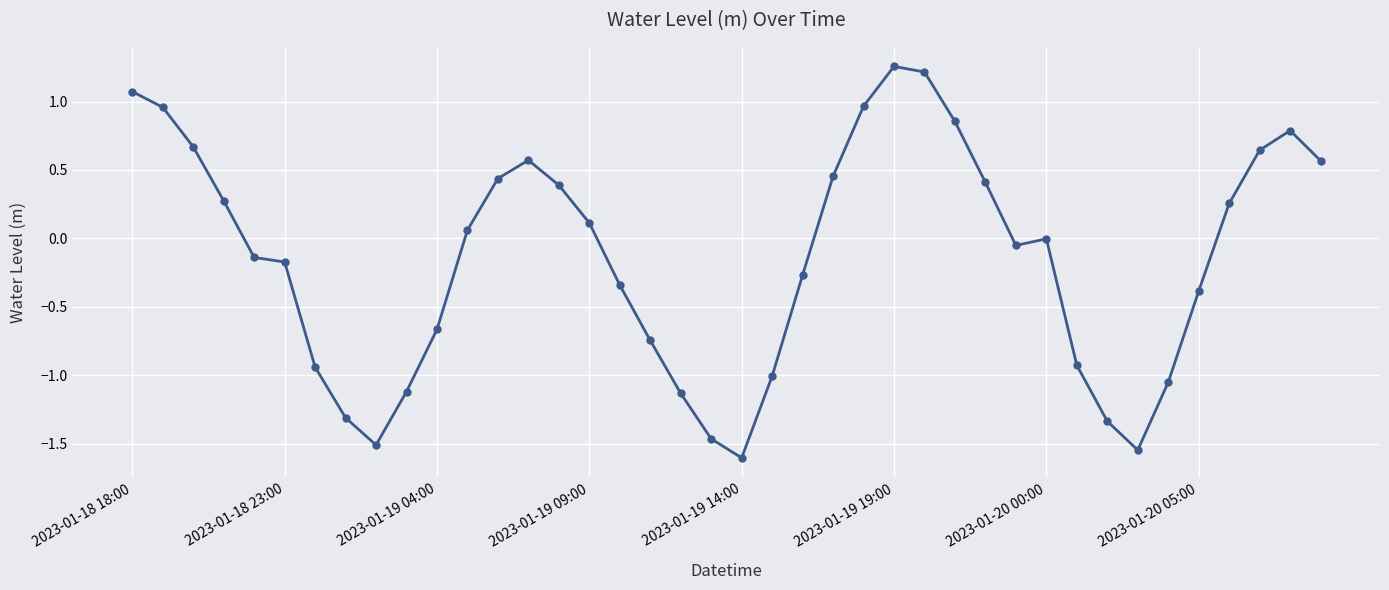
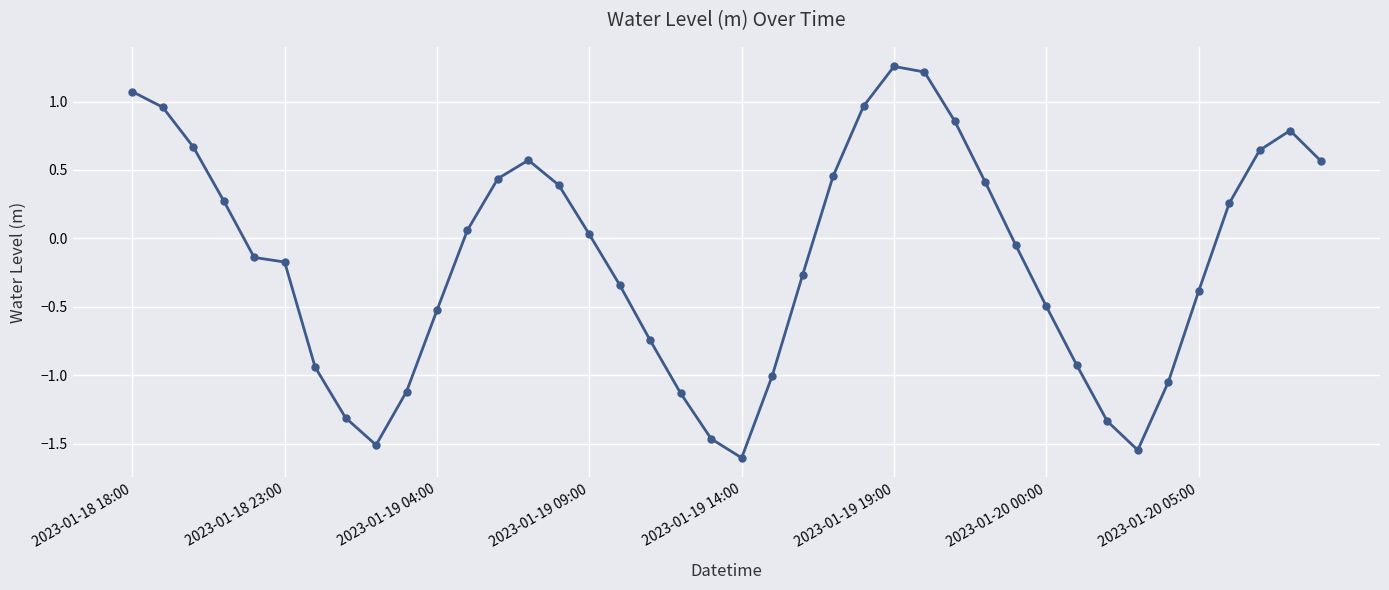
  {
    "2023-01-18 18:00": 1.07,
    "2023-01-18 23:00": -0.17,
-   "2023-01-19 04:00": -0.67,
-   "2023-01-19 09:00": 0.11,
+   "2023-01-19 04:00": -0.52,
+   "2023-01-19 09:00": 0.03,
    "2023-01-19 14:00": -1.60,
    "2023-01-19 19:00": 1.26,
-   "2023-01-20 00:00": 0.00,
+   "2023-01-20 00:00": -0.50,
    "2023-01-20 05:00": -0.38
  }
